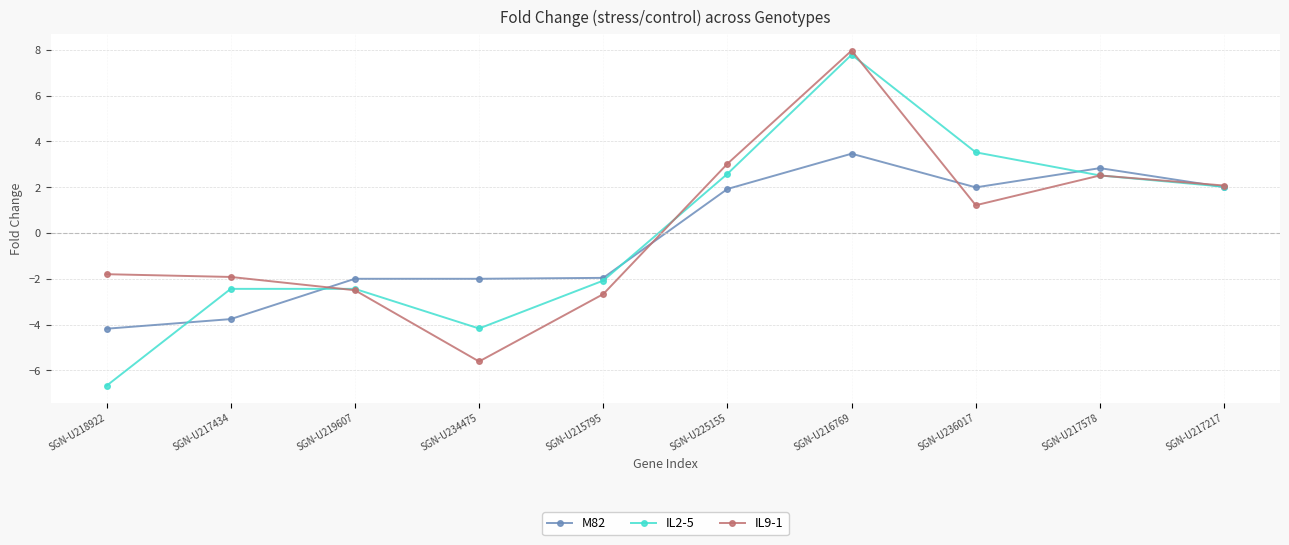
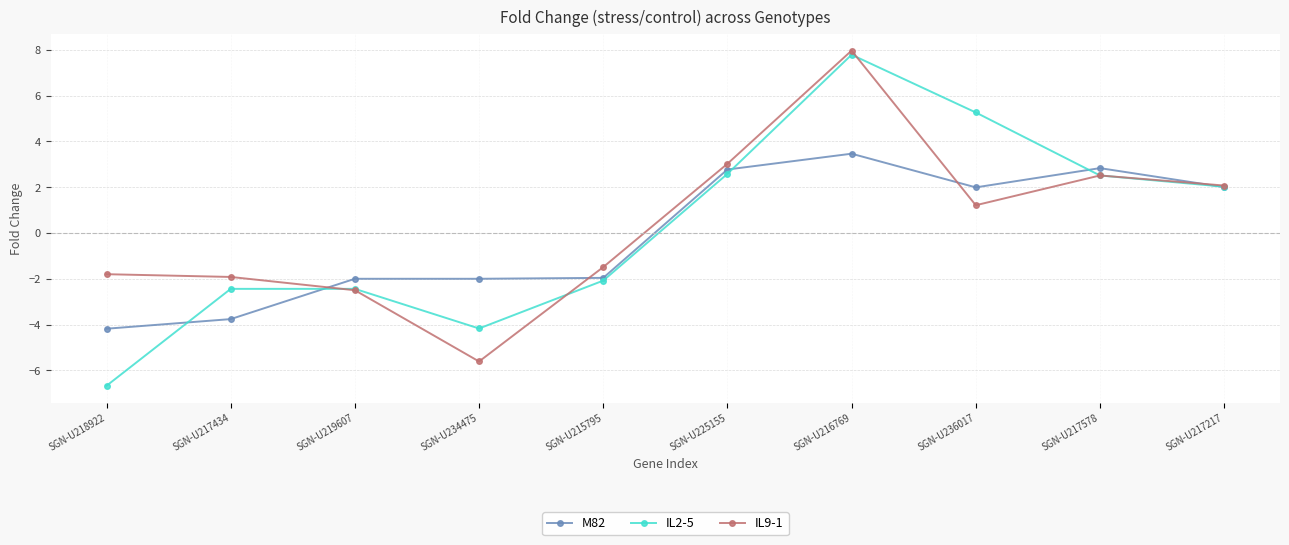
  {
    "M82": {
      "SGN-U218922": -4.2,
      "SGN-U217434": -3.8,
      "SGN-U219607": -2.0,
      "SGN-U234475": -2.0,
      "SGN-U215795": -2.0,
-     "SGN-U225155": 1.9,
+     "SGN-U225155": 2.8,
      "SGN-U216769": 3.5,
      "SGN-U236017": 2.0,
      "SGN-U217578": 2.8
    },
    "IL2-5": {
      "SGN-U218922": -6.7,
      "SGN-U217434": -2.4,
      "SGN-U234475": -4.2,
      "SGN-U215795": -2.1,
      "SGN-U225155": 2.6,
      "SGN-U216769": 7.8,
-     "SGN-U236017": 3.5
+     "SGN-U236017": 5.3
    },
    "IL9-1": {
      "SGN-U218922": -1.8,
      "SGN-U217434": -1.9,
      "SGN-U234475": -5.6,
-     "SGN-U215795": -2.7,
+     "SGN-U215795": -1.5,
      "SGN-U225155": 3.0,
      "SGN-U216769": 8.0,
      "SGN-U236017": 1.2
    }
  }
